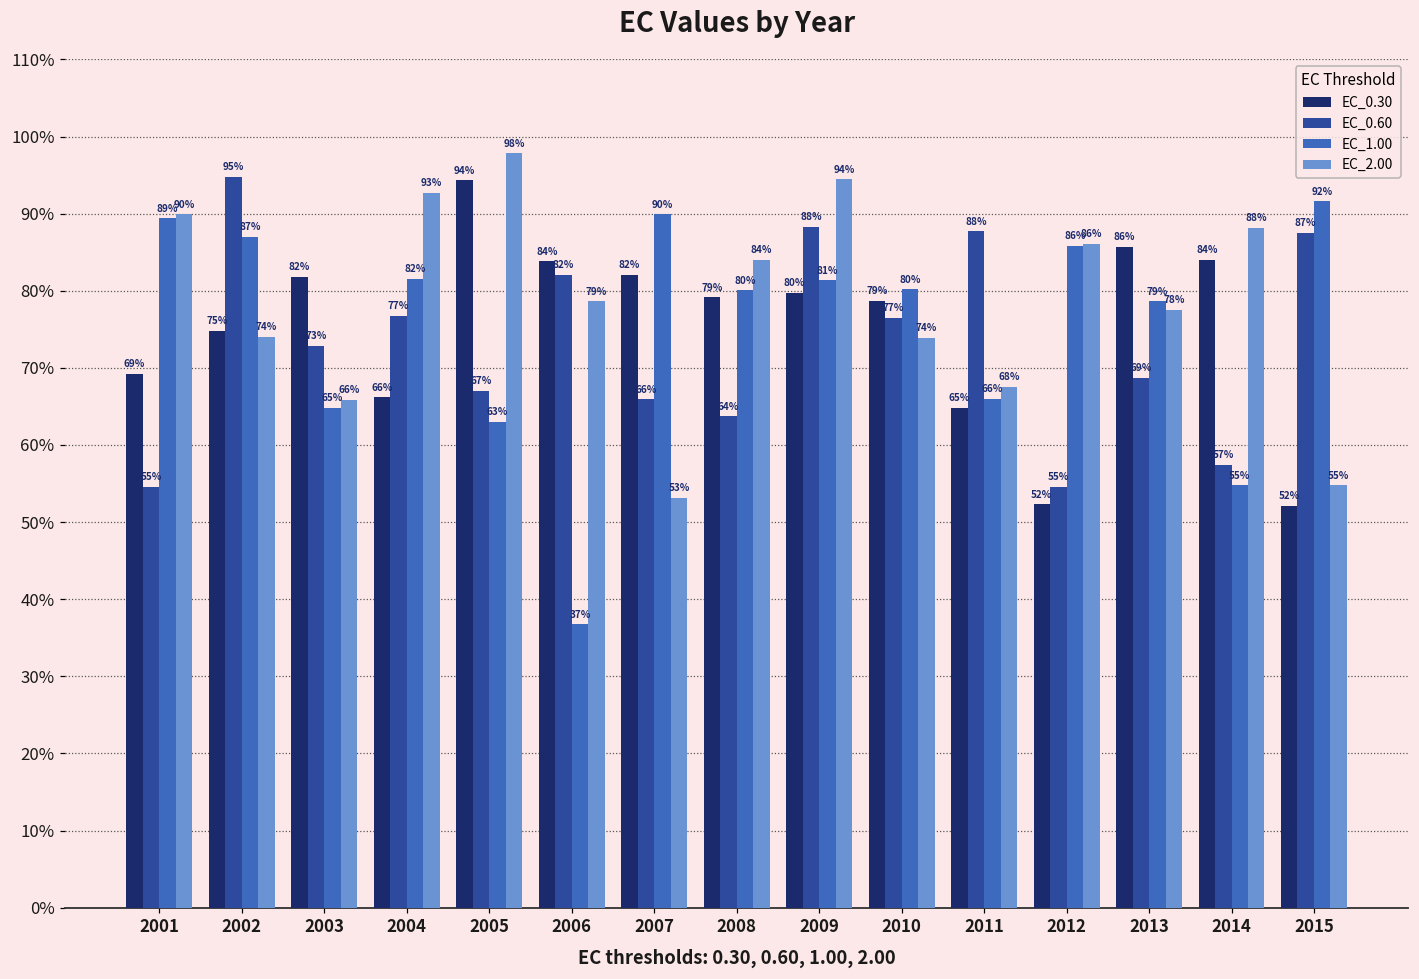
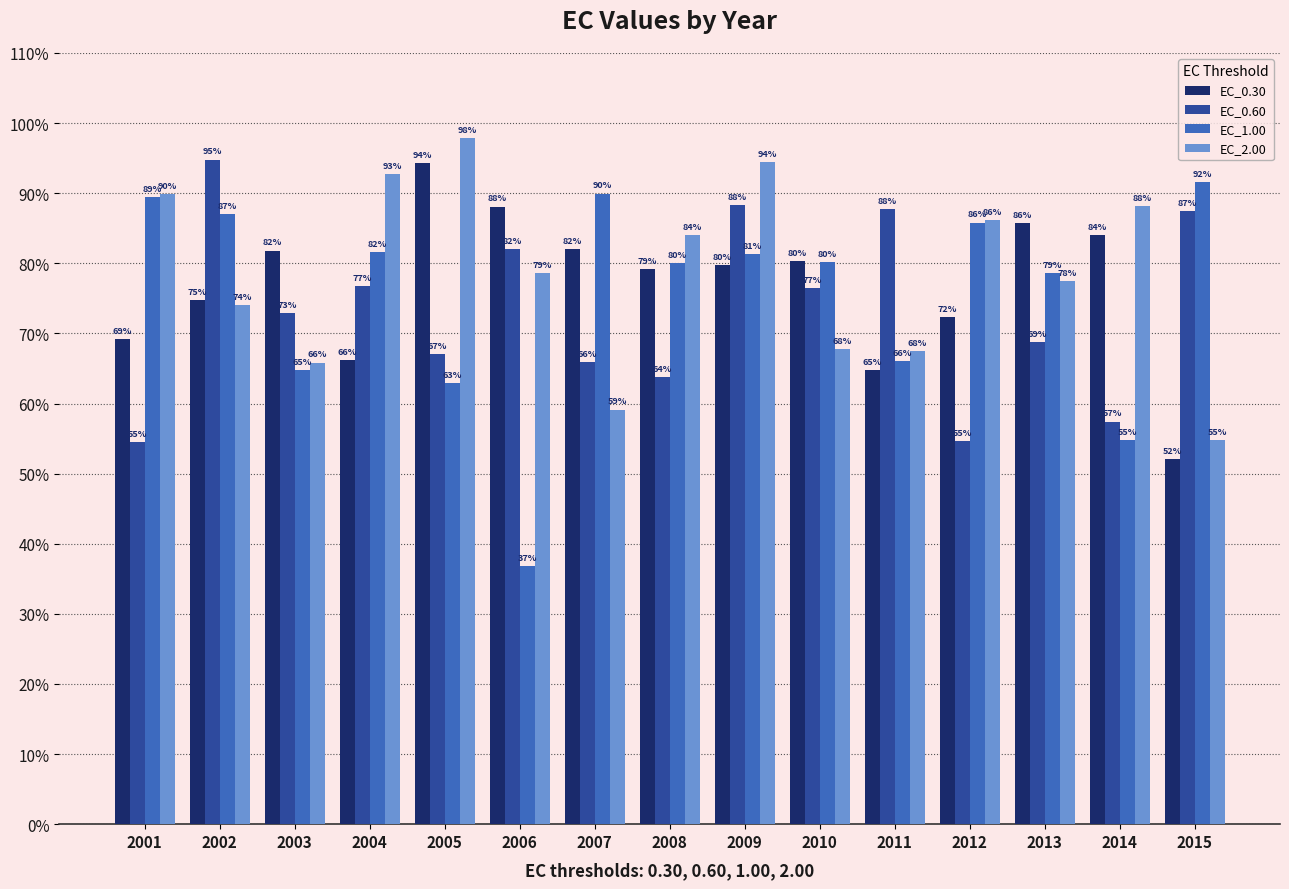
  {
    "EC_0.30": {
      "2001": "69%",
      "2002": "75%",
      "2003": "82%",
      "2004": "66%",
      "2005": "94%",
-     "2006": "84%",
+     "2006": "88%",
      "2007": "82%",
      "2008": "79%",
      "2009": "80%",
-     "2010": "79%",
+     "2010": "80%",
      "2011": "65%",
-     "2012": "52%",
+     "2012": "72%",
      "2013": "86%",
      "2014": "84%",
      "2015": "52%"
    },
    "EC_2.00": {
      "2001": "90%",
      "2002": "74%",
      "2003": "66%",
      "2004": "93%",
      "2005": "98%",
      "2006": "79%",
-     "2007": "53%",
+     "2007": "59%",
      "2008": "84%",
      "2009": "94%",
-     "2010": "74%",
+     "2010": "68%",
      "2011": "68%",
      "2013": "78%",
      "2014": "88%",
      "2015": "55%"
    }
  }
